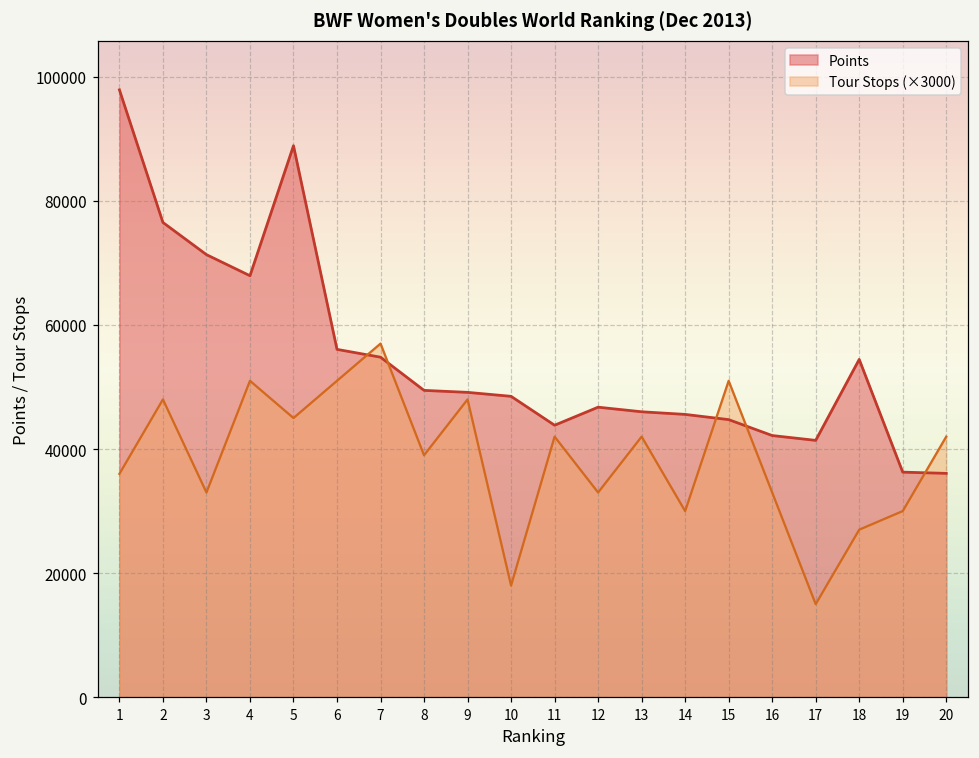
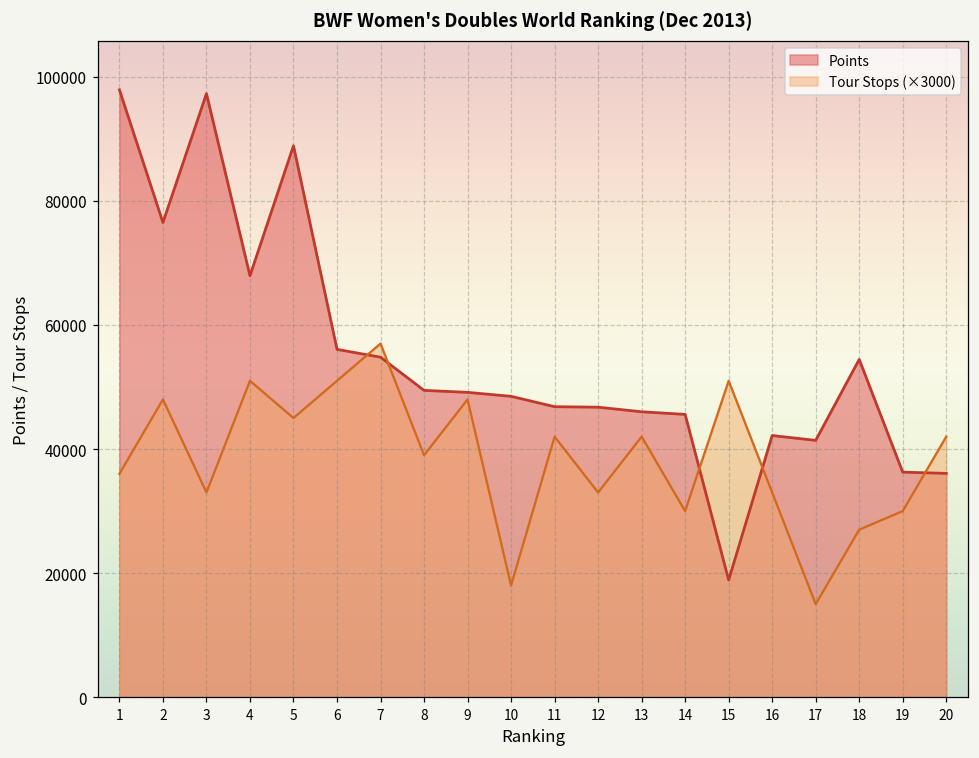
  {
    "Points": {
      "1": 98000,
      "2": 77000,
-     "3": 71000,
+     "3": 97000,
      "4": 68000,
      "5": 89000,
      "6": 56000,
      "7": 55000,
      "8": 49000,
      "9": 49000,
      "10": 49000,
-     "11": 44000,
+     "11": 47000,
      "12": 47000,
      "13": 46000,
      "14": 46000,
-     "15": 45000,
+     "15": 19000,
      "16": 42000,
      "17": 41000,
      "18": 54000,
      "19": 36000,
      "20": 36000
    },
    "Tour Stops (×3000)": {
      "1": 36000,
      "2": 48000,
      "3": 33000,
      "4": 51000,
      "5": 45000,
      "6": 51000,
      "7": 57000,
      "8": 39000,
      "9": 48000,
      "10": 18000,
      "11": 42000,
      "12": 33000,
      "13": 42000,
      "14": 30000,
      "15": 51000,
      "16": 33000,
      "17": 15000,
      "18": 27000,
      "19": 30000,
      "20": 42000
    }
  }
